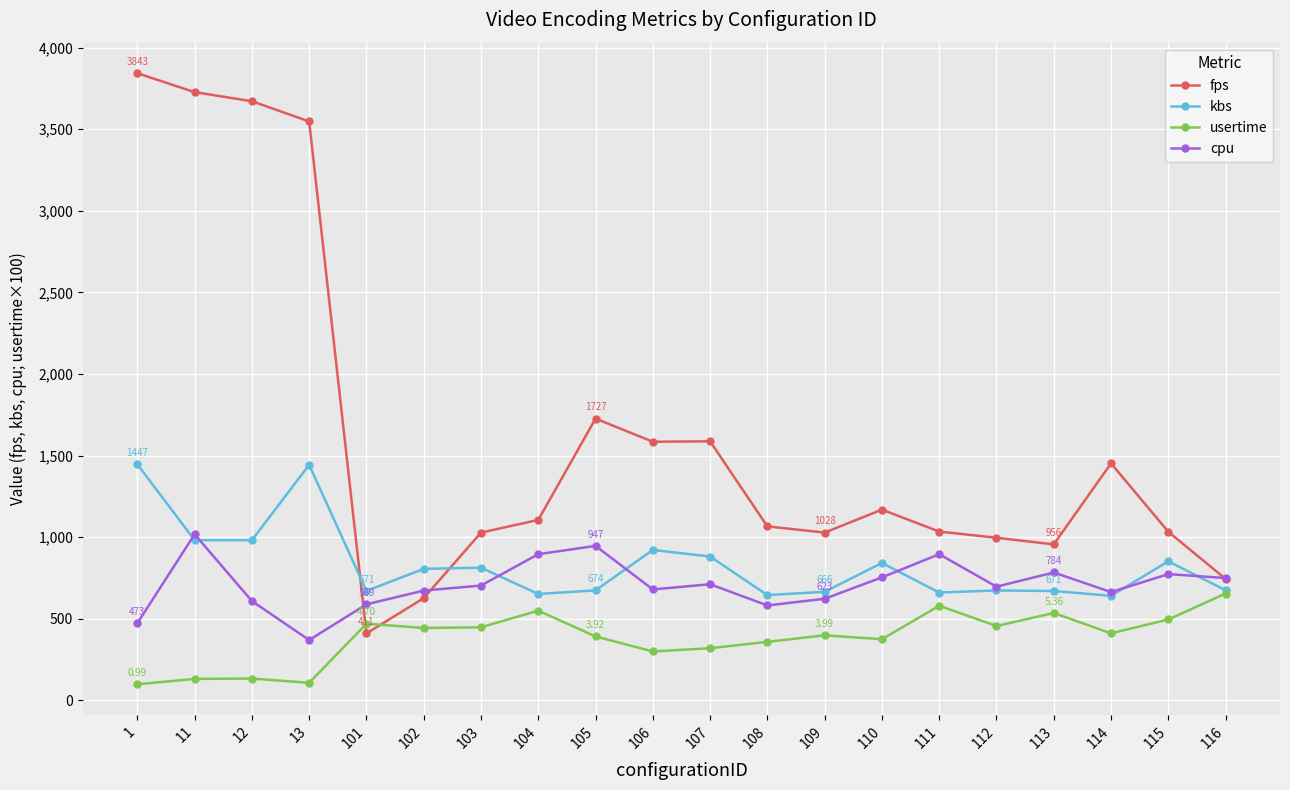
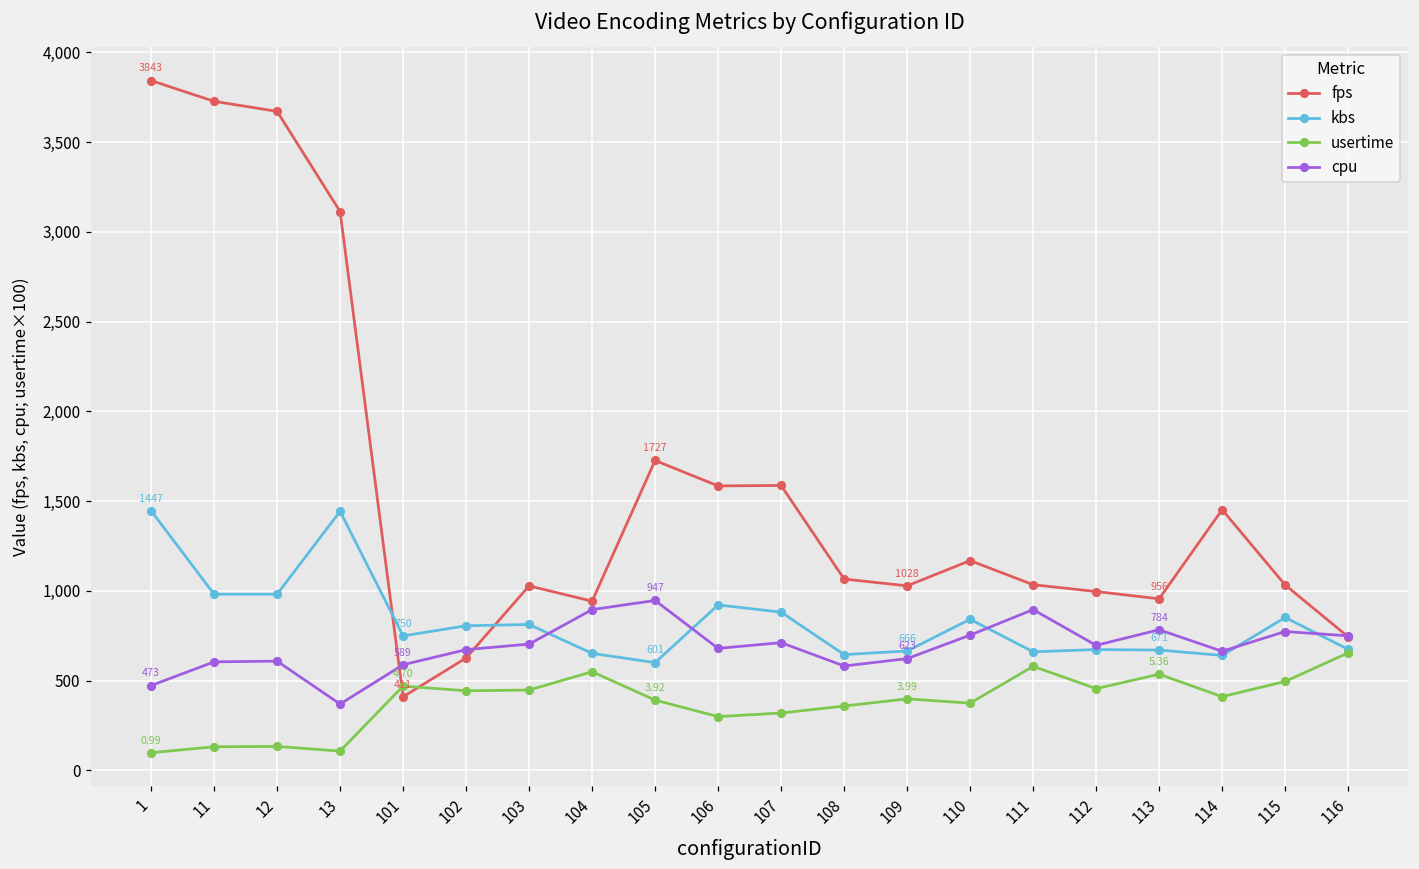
  {
    "fps": {
      "11": "3,730",
      "12": "3,670",
-     "13": "3,550",
+     "13": "3,110",
      "102": "630",
      "103": "1,030",
-     "104": "1,110",
+     "104": "940",
      "106": "1,590",
      "107": "1,590",
      "108": "1,070",
      "110": "1,170",
      "111": "1,030",
      "112": "1,000",
      "114": "1,450",
      "115": "1,030"
    },
    "kbs": {
      "1": "1447",
-     "101": "671",
-     "105": "674",
+     "101": "750",
+     "105": "601",
      "113": "671"
    },
    "usertime": {
      "11": "130",
      "12": "130",
      "13": "110",
      "102": "440",
      "103": "450",
      "104": "550",
      "106": "300",
      "107": "320",
      "108": "360",
      "110": "380",
      "111": "580",
      "112": "460",
      "113": "540",
      "114": "410",
      "115": "500",
      "116": "660"
    },
    "cpu": {
-     "11": "1,020",
+     "11": "610",
      "12": "610",
      "13": "370",
      "102": "670",
      "103": "700",
      "104": "900",
      "106": "680",
      "107": "710",
      "108": "580",
      "110": "750",
      "111": "900",
      "112": "700",
      "114": "660",
      "115": "770"
    }
  }
